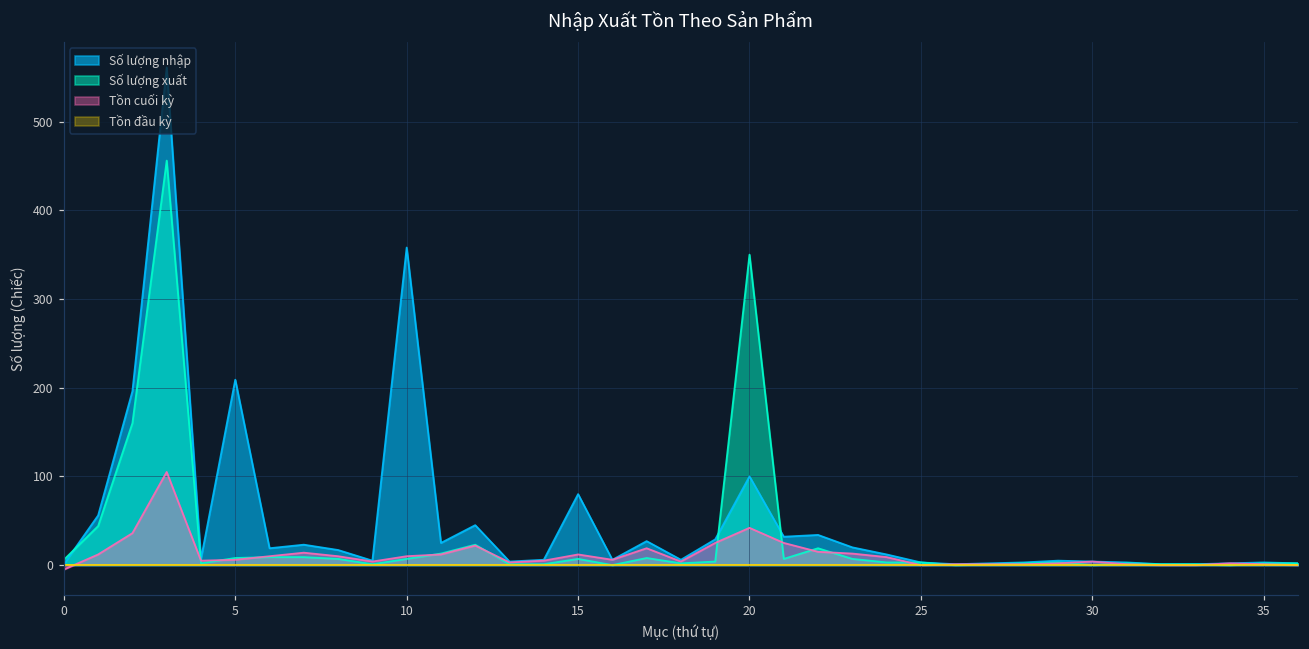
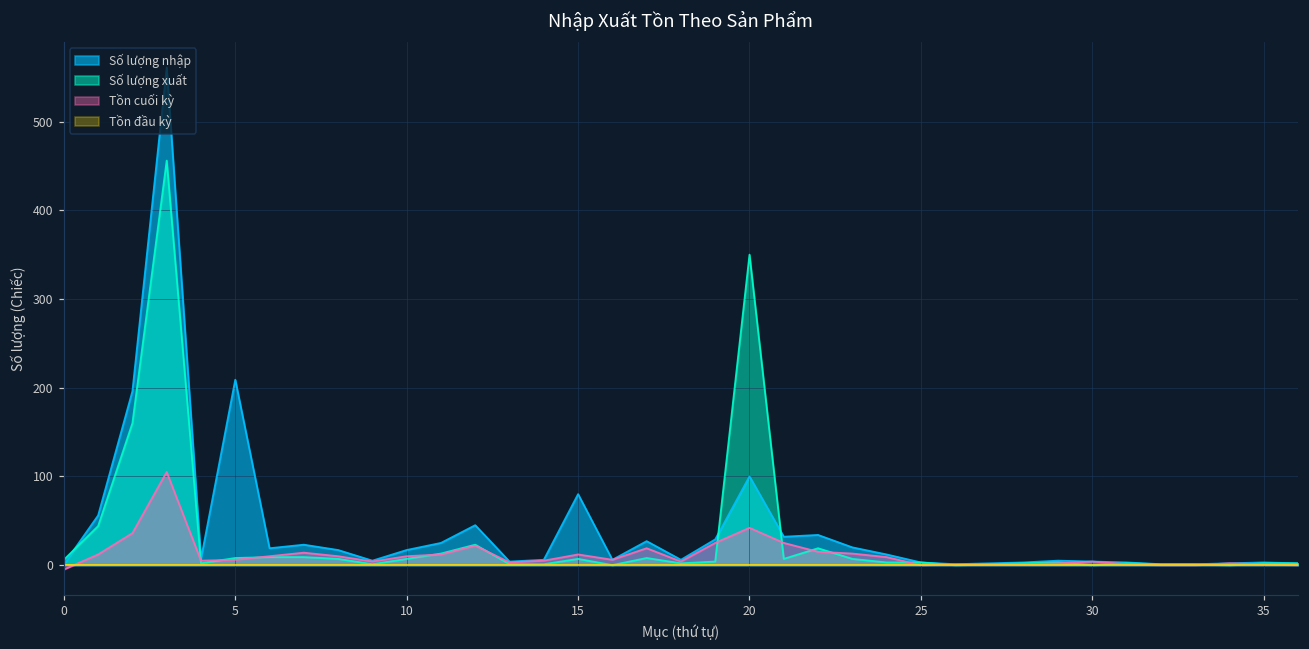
  {
    "Số lượng nhập": {
      "5": 210,
-     "10": 360,
+     "10": 20,
      "15": 80,
      "20": 100
    },
    "Số lượng xuất": {
      "0": 10,
      "15": 10,
      "20": 350
    },
    "Tồn đầu kỳ": {
      "5": 0,
      "10": 0,
      "15": 0,
      "20": 0
    }
  }
